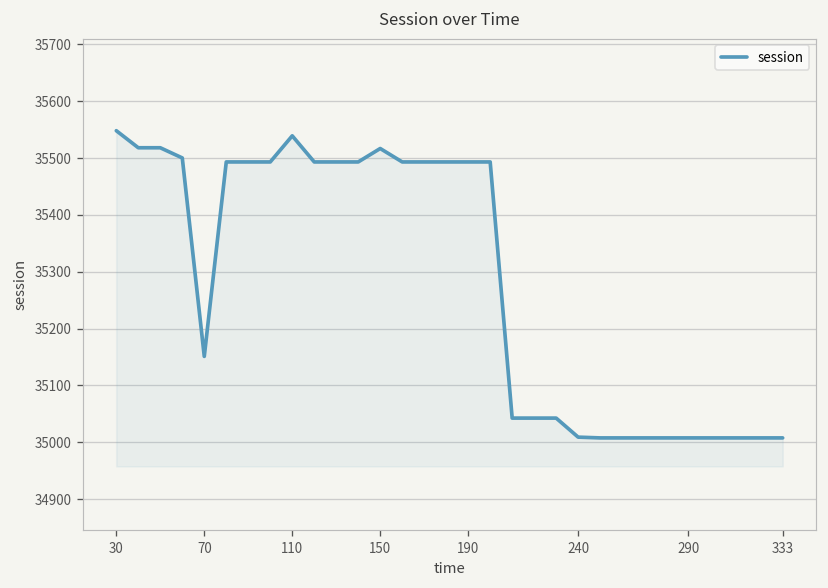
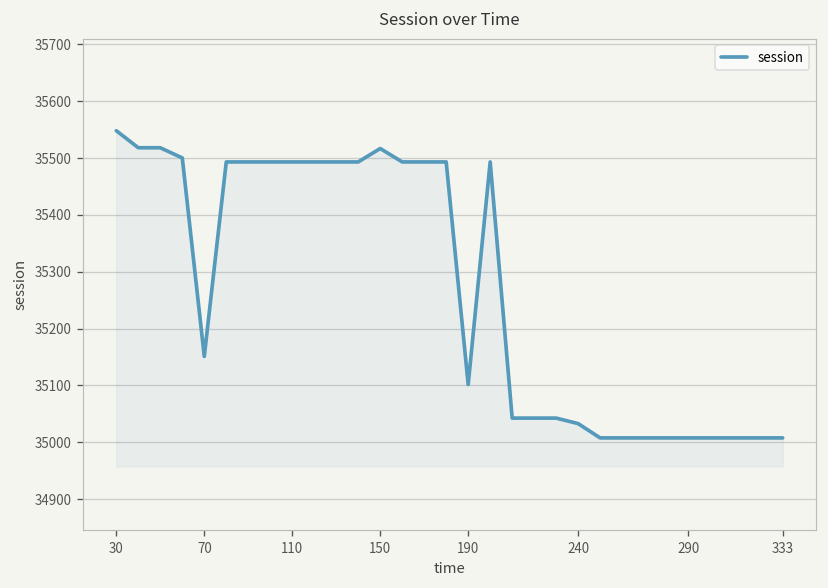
  {
    "30": 35550,
    "70": 35150,
-   "110": 35540,
+   "110": 35490,
    "150": 35520,
-   "190": 35490,
-   "240": 35010,
+   "190": 35100,
+   "240": 35030,
    "290": 35010,
    "333": 35010
  }
